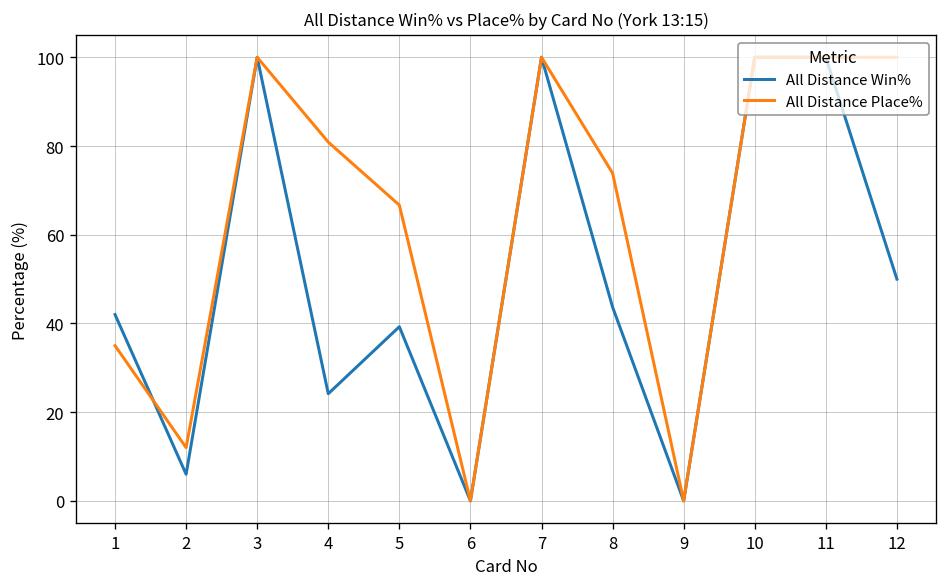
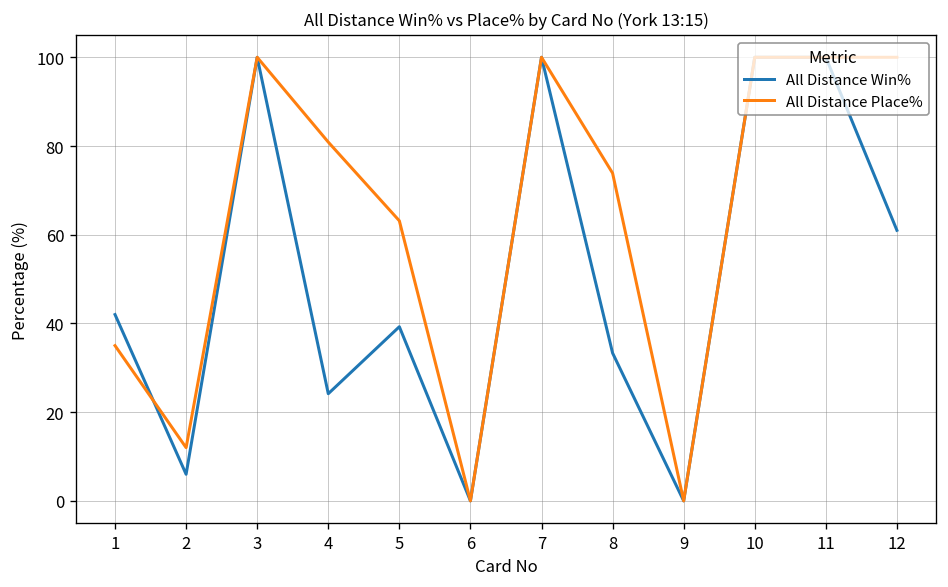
  {
    "All Distance Win%": {
      "1": 42,
      "2": 6,
      "4": 24,
      "5": 39,
-     "8": 44,
-     "12": 50
+     "8": 33,
+     "12": 61
    },
    "All Distance Place%": {
      "1": 35,
      "2": 12,
      "4": 81,
-     "5": 67,
+     "5": 63,
      "8": 74
    }
  }
